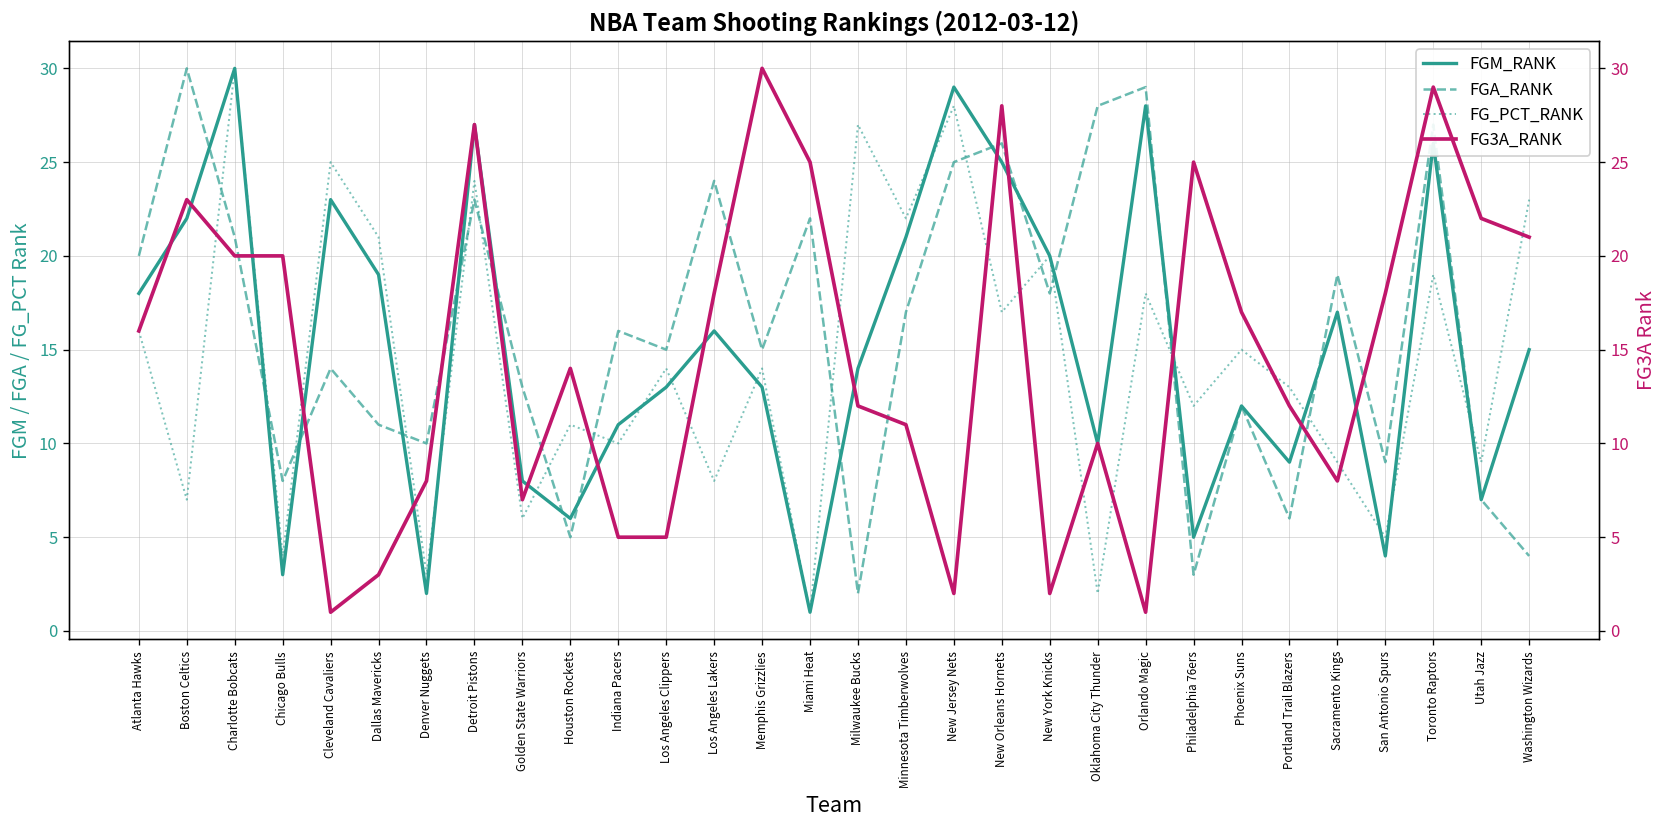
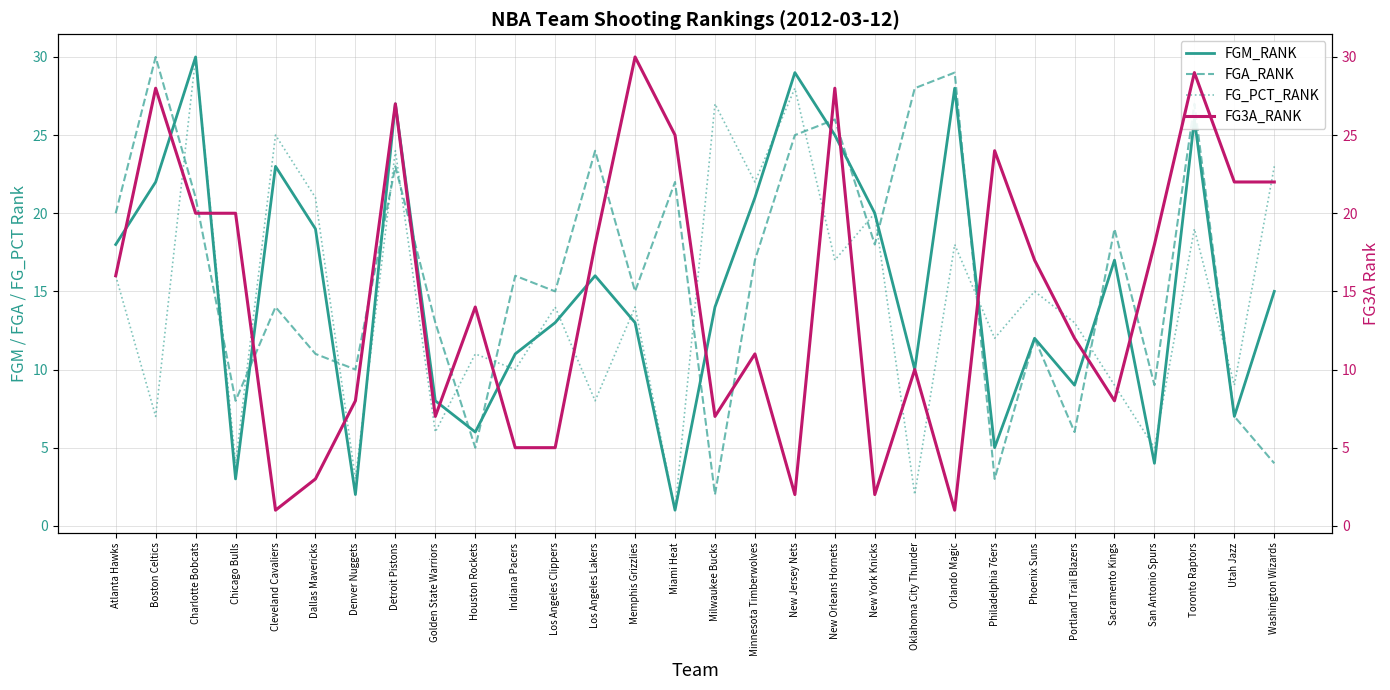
  {
    "FG3A_RANK": {
      "Atlanta Hawks": 16,
-     "Boston Celtics": 23,
+     "Boston Celtics": 28,
      "Charlotte Bobcats": 20,
      "Chicago Bulls": 20,
      "Cleveland Cavaliers": 1,
      "Dallas Mavericks": 3,
      "Denver Nuggets": 8,
      "Detroit Pistons": 27,
      "Golden State Warriors": 7,
      "Houston Rockets": 14,
      "Indiana Pacers": 5,
      "Los Angeles Clippers": 5,
      "Los Angeles Lakers": 18,
      "Memphis Grizzlies": 30,
      "Miami Heat": 25,
-     "Milwaukee Bucks": 12,
+     "Milwaukee Bucks": 7,
      "Minnesota Timberwolves": 11,
      "New Jersey Nets": 2,
      "New Orleans Hornets": 28,
      "New York Knicks": 2,
      "Oklahoma City Thunder": 10,
      "Orlando Magic": 1,
-     "Philadelphia 76ers": 25,
+     "Philadelphia 76ers": 24,
      "Phoenix Suns": 17,
      "Portland Trail Blazers": 12,
      "Sacramento Kings": 8,
      "San Antonio Spurs": 18,
      "Utah Jazz": 22,
-     "Washington Wizards": 21
+     "Washington Wizards": 22
    }
  }
